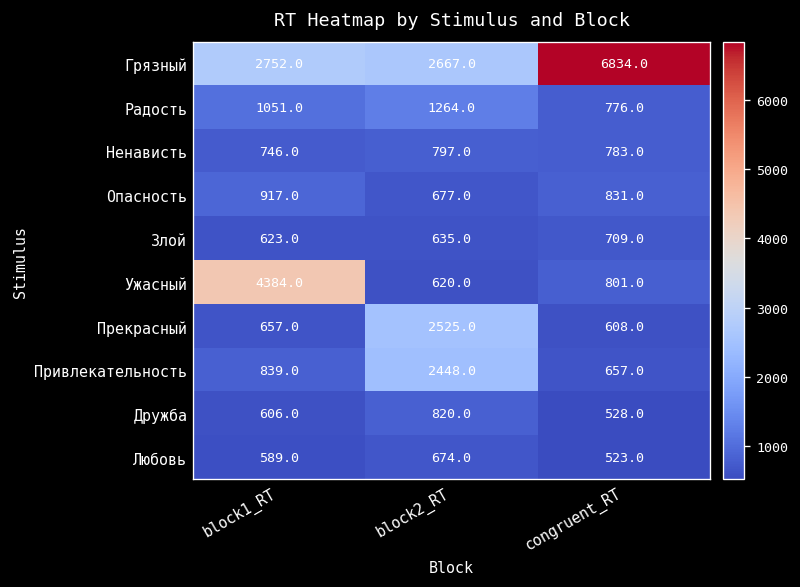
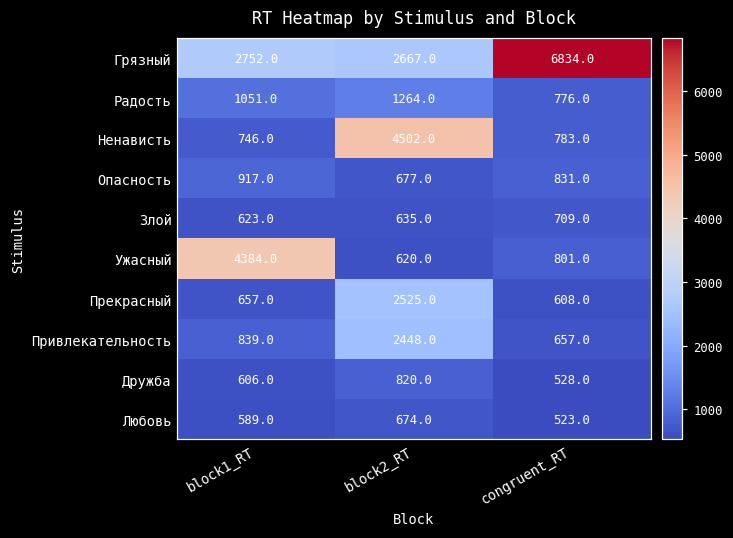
  {
    "Грязный": {
      "block1_RT": 2752.0,
      "block2_RT": 2667.0,
      "congruent_RT": 6834.0
    },
    "Радость": {
      "block1_RT": 1051.0,
      "block2_RT": 1264.0,
      "congruent_RT": 776.0
    },
    "Ненависть": {
      "block1_RT": 746.0,
-     "block2_RT": 797.0,
+     "block2_RT": 4502.0,
      "congruent_RT": 783.0
    },
    "Опасность": {
      "block1_RT": 917.0,
      "block2_RT": 677.0,
      "congruent_RT": 831.0
    },
    "Злой": {
      "block1_RT": 623.0,
      "block2_RT": 635.0,
      "congruent_RT": 709.0
    },
    "Ужасный": {
      "block1_RT": 4384.0,
      "block2_RT": 620.0,
      "congruent_RT": 801.0
    },
    "Прекрасный": {
      "block1_RT": 657.0,
      "block2_RT": 2525.0,
      "congruent_RT": 608.0
    },
    "Привлекательность": {
      "block1_RT": 839.0,
      "block2_RT": 2448.0,
      "congruent_RT": 657.0
    },
    "Дружба": {
      "block1_RT": 606.0,
      "block2_RT": 820.0,
      "congruent_RT": 528.0
    },
    "Любовь": {
      "block1_RT": 589.0,
      "block2_RT": 674.0,
      "congruent_RT": 523.0
    }
  }
